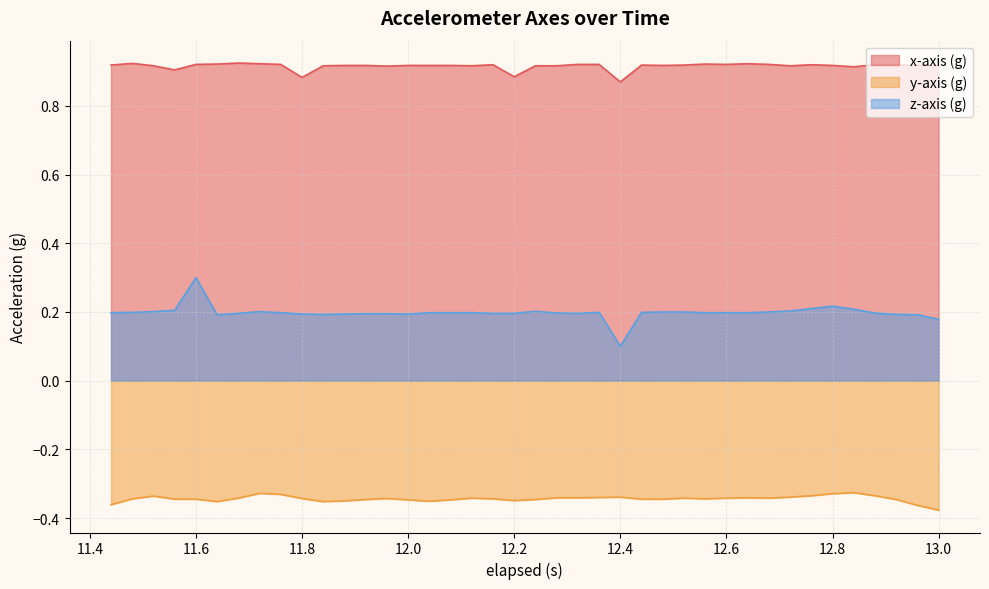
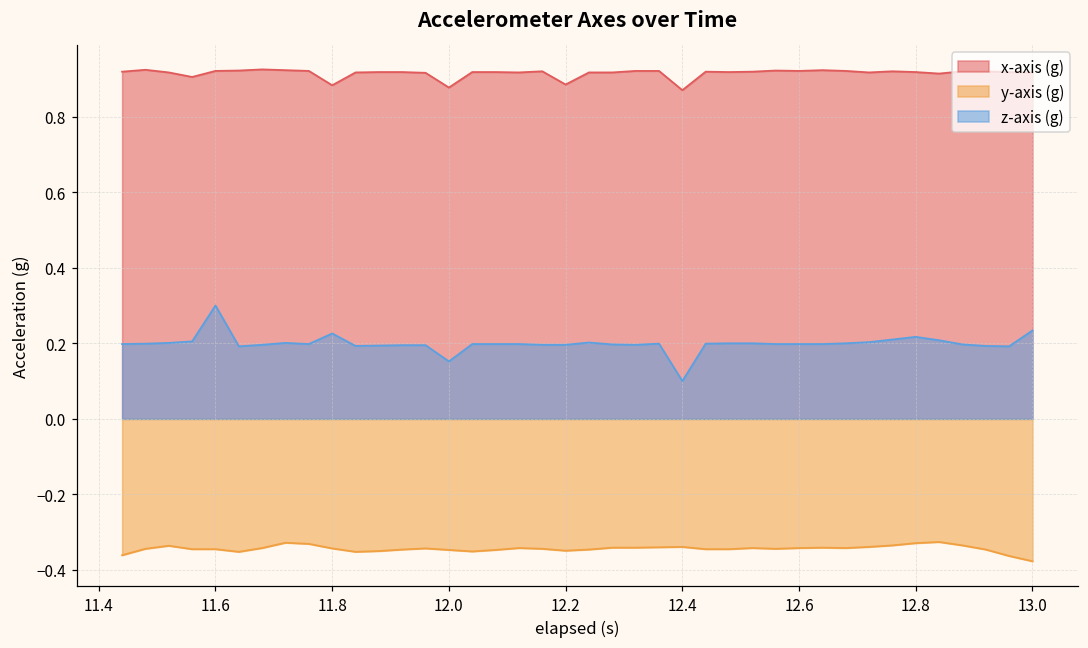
  {
    "x-axis (g)": {
      "11.6": 0.92,
      "11.8": 0.88,
-     "12.0": 0.92,
+     "12.0": 0.88,
      "12.2": 0.89,
      "12.4": 0.87,
      "12.6": 0.92,
      "12.8": 0.92
    },
    "z-axis (g)": {
      "11.6": 0.30,
-     "11.8": 0.19,
-     "12.0": 0.19,
+     "11.8": 0.23,
+     "12.0": 0.15,
      "12.2": 0.20,
      "12.4": 0.10,
      "12.6": 0.20,
      "12.8": 0.22,
-     "13.0": 0.18
+     "13.0": 0.23
    }
  }
